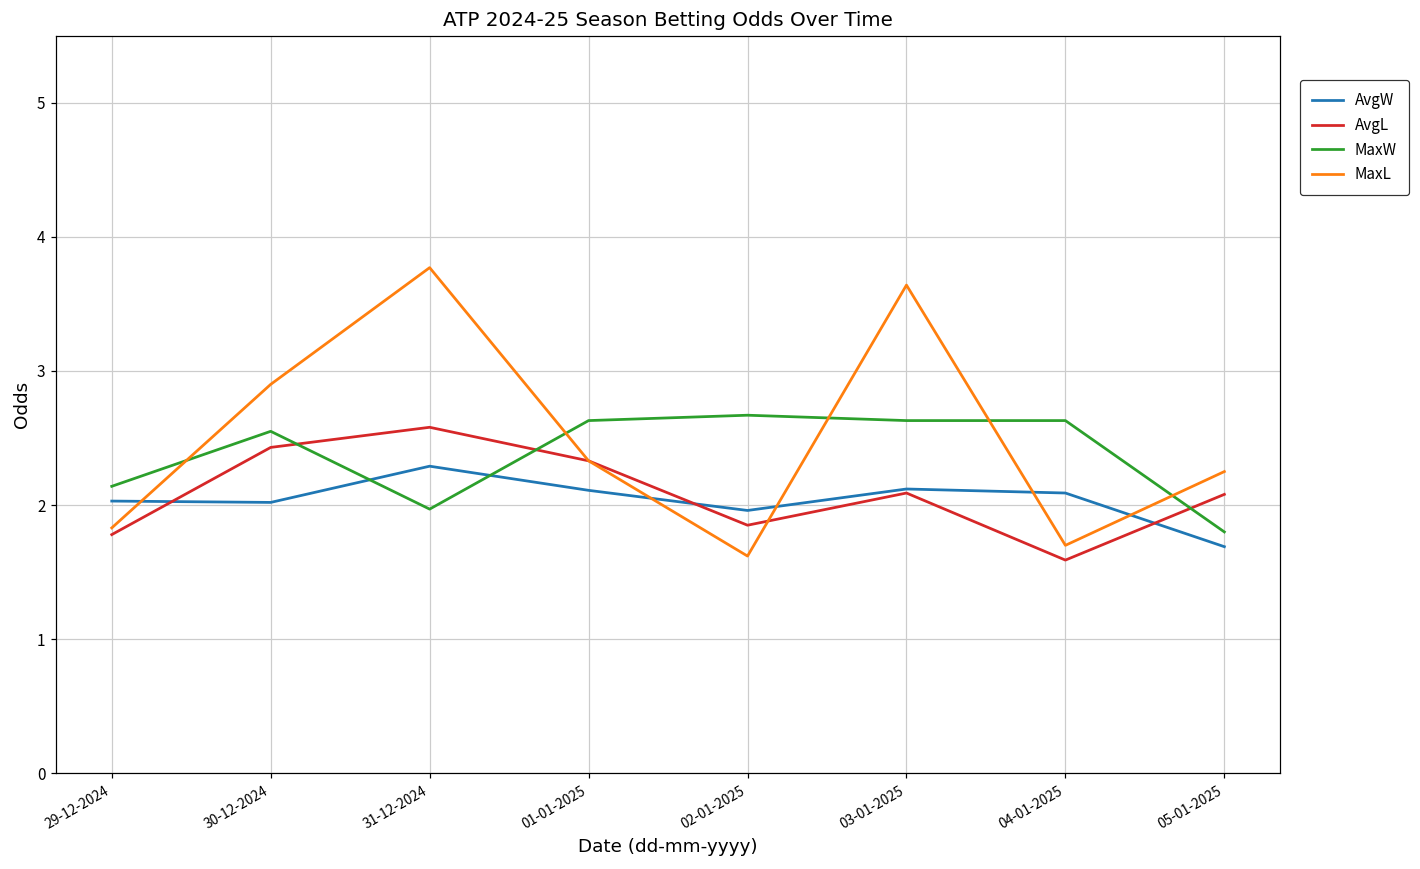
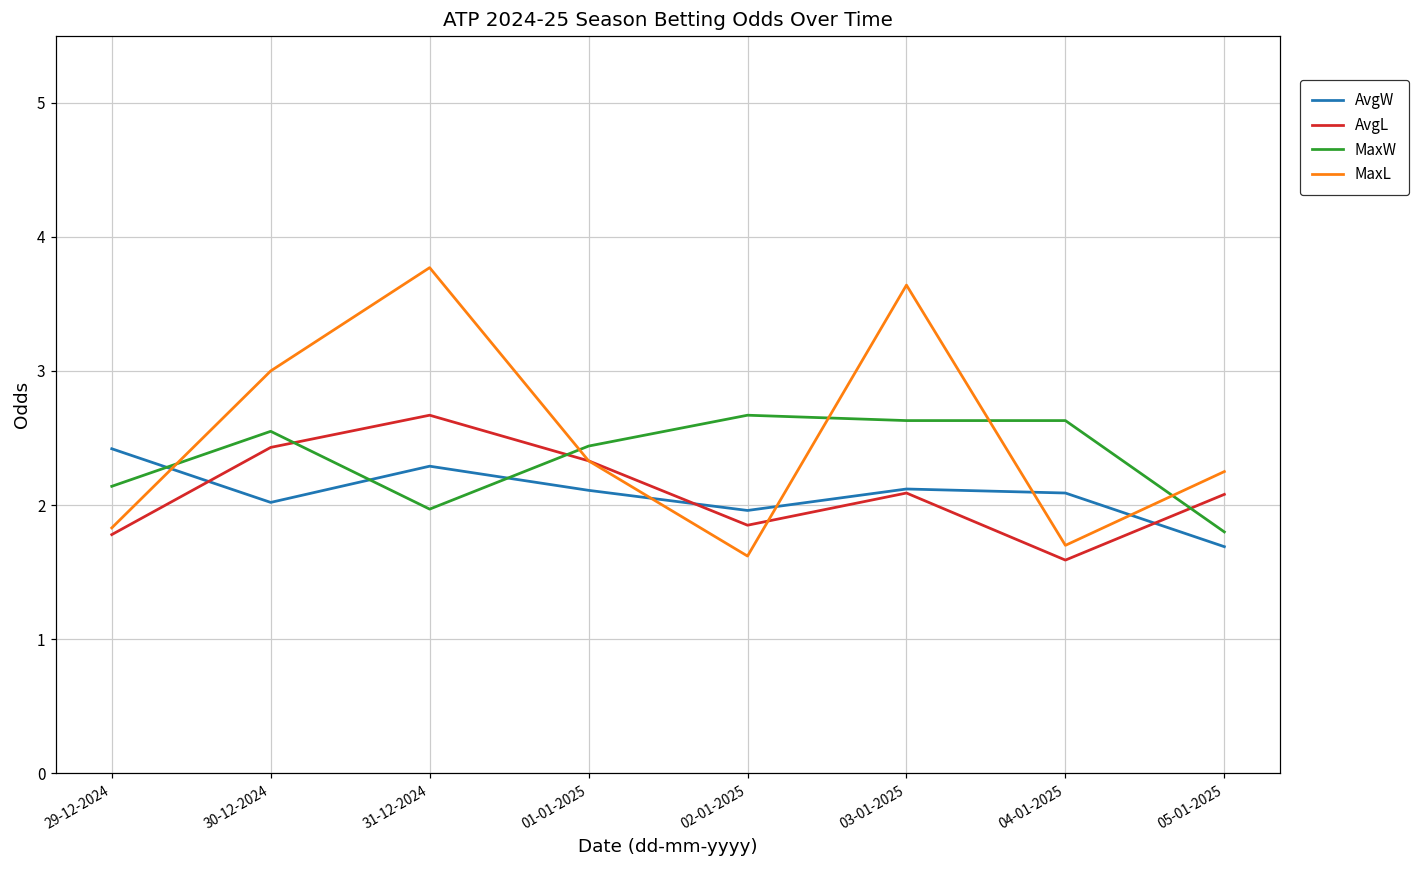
  {
    "AvgW": {
-     "29-12-2024": 2.03,
+     "29-12-2024": 2.42,
      "30-12-2024": 2.02,
      "31-12-2024": 2.29,
      "01-01-2025": 2.11,
      "02-01-2025": 1.96,
      "03-01-2025": 2.12,
      "04-01-2025": 2.09,
      "05-01-2025": 1.69
    },
    "AvgL": {
      "29-12-2024": 1.78,
      "30-12-2024": 2.43,
-     "31-12-2024": 2.58,
+     "31-12-2024": 2.67,
      "02-01-2025": 1.85,
      "03-01-2025": 2.09,
      "04-01-2025": 1.59,
      "05-01-2025": 2.08
    },
    "MaxW": {
      "29-12-2024": 2.14,
      "30-12-2024": 2.55,
      "31-12-2024": 1.97,
-     "01-01-2025": 2.63,
+     "01-01-2025": 2.44,
      "02-01-2025": 2.67,
      "03-01-2025": 2.63,
      "04-01-2025": 2.63,
      "05-01-2025": 1.80
    },
    "MaxL": {
      "29-12-2024": 1.83,
-     "30-12-2024": 2.9,
+     "30-12-2024": 3.0,
      "31-12-2024": 3.77,
      "02-01-2025": 1.6,
      "03-01-2025": 3.64,
      "04-01-2025": 1.7,
      "05-01-2025": 2.25
    }
  }
